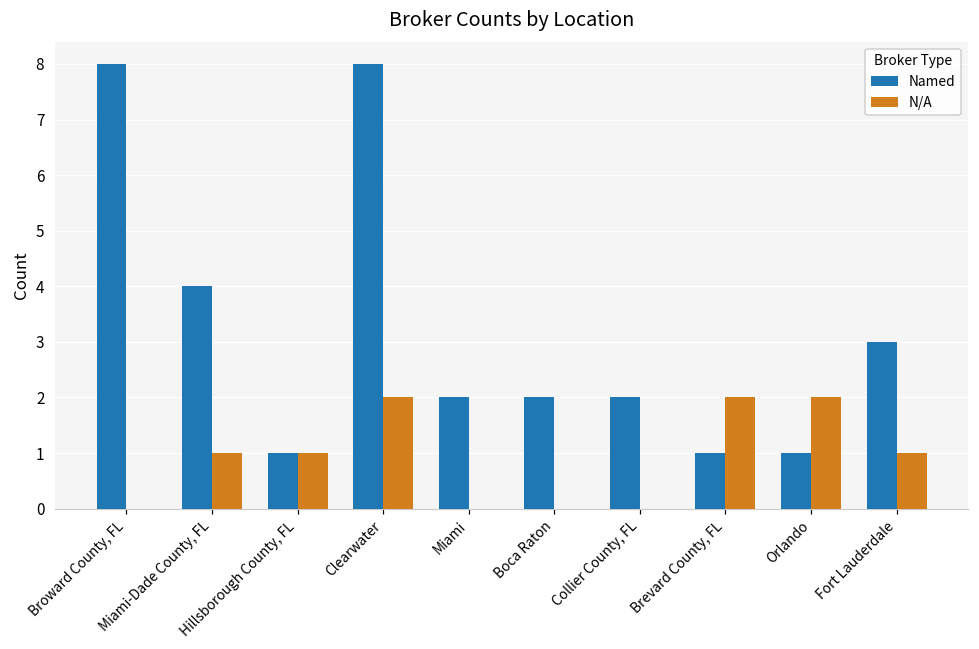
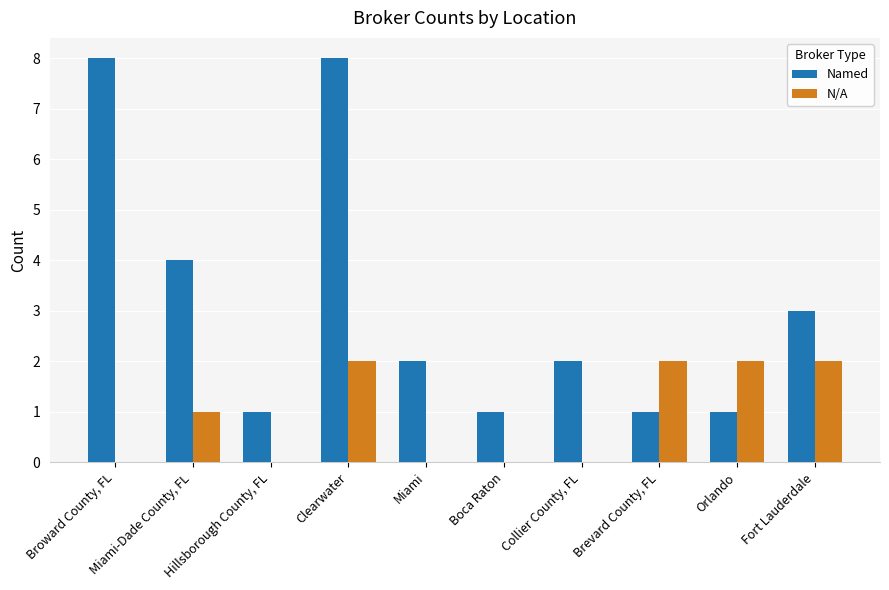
  {
    "Named": {
      "Broward County, FL": 8,
      "Miami-Dade County, FL": 4,
      "Hillsborough County, FL": 1,
      "Clearwater": 8,
      "Miami": 2,
-     "Boca Raton": 2,
+     "Boca Raton": 1,
      "Collier County, FL": 2,
      "Brevard County, FL": 1,
      "Orlando": 1,
      "Fort Lauderdale": 3
    },
    "N/A": {
      "Broward County, FL": 0,
      "Miami-Dade County, FL": 1,
-     "Hillsborough County, FL": 1,
+     "Hillsborough County, FL": 0,
      "Clearwater": 2,
      "Miami": 0,
      "Boca Raton": 0,
      "Collier County, FL": 0,
      "Brevard County, FL": 2,
      "Orlando": 2,
-     "Fort Lauderdale": 1
+     "Fort Lauderdale": 2
    }
  }
